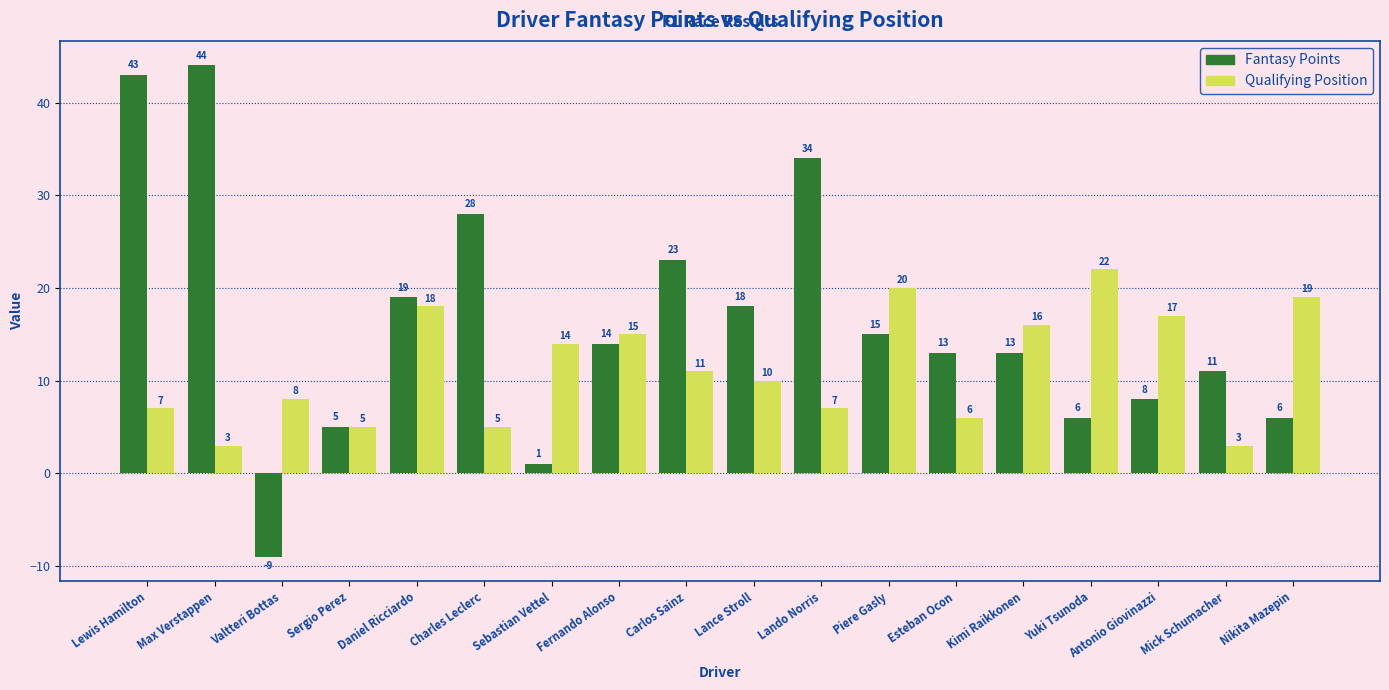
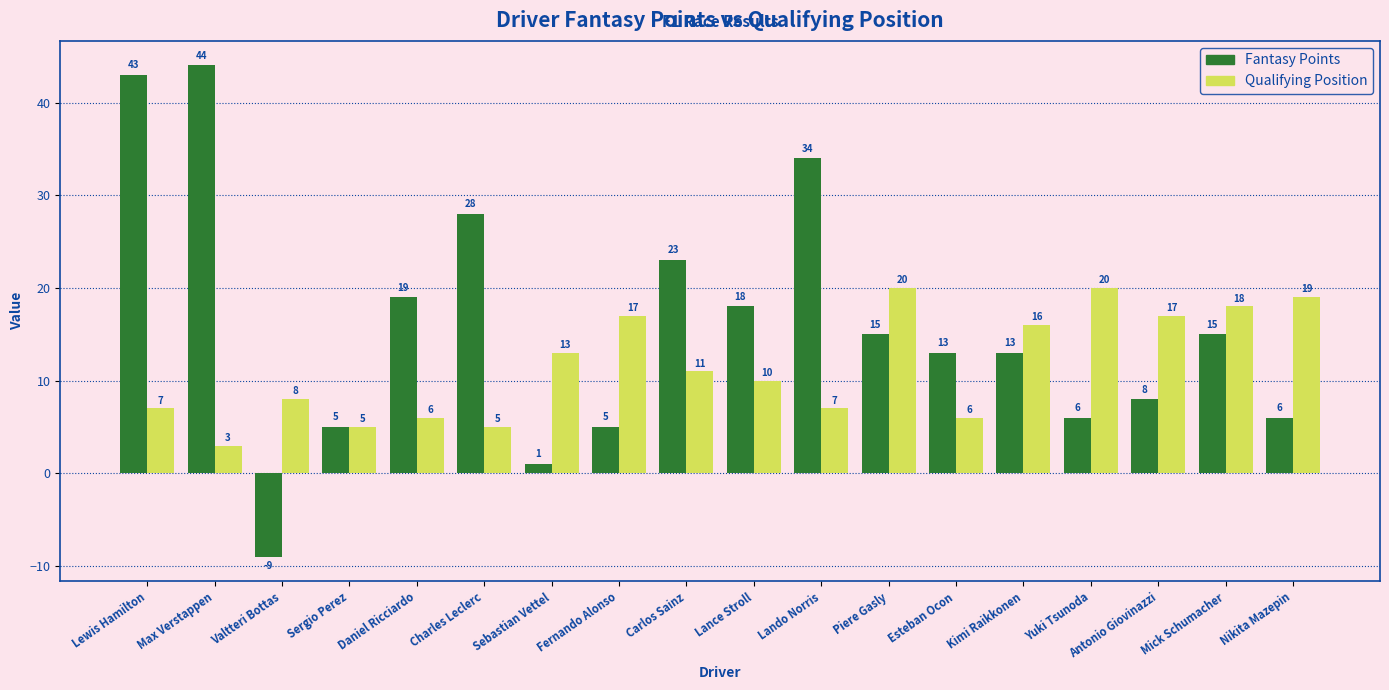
  {
    "Fantasy Points": {
      "Lewis Hamilton": 43,
      "Max Verstappen": 44,
      "Valtteri Bottas": -9,
      "Sergio Perez": 5,
      "Daniel Ricciardo": 19,
      "Charles Leclerc": 28,
      "Sebastian Vettel": 1,
-     "Fernando Alonso": 14,
+     "Fernando Alonso": 5,
      "Carlos Sainz": 23,
      "Lance Stroll": 18,
      "Lando Norris": 34,
      "Piere Gasly": 15,
      "Esteban Ocon": 13,
      "Kimi Raikkonen": 13,
      "Yuki Tsunoda": 6,
      "Antonio Giovinazzi": 8,
-     "Mick Schumacher": 11,
+     "Mick Schumacher": 15,
      "Nikita Mazepin": 6
    },
    "Qualifying Position": {
      "Lewis Hamilton": 7,
      "Max Verstappen": 3,
      "Valtteri Bottas": 8,
      "Sergio Perez": 5,
-     "Daniel Ricciardo": 18,
+     "Daniel Ricciardo": 6,
      "Charles Leclerc": 5,
-     "Sebastian Vettel": 14,
-     "Fernando Alonso": 15,
+     "Sebastian Vettel": 13,
+     "Fernando Alonso": 17,
      "Carlos Sainz": 11,
      "Lance Stroll": 10,
      "Lando Norris": 7,
      "Piere Gasly": 20,
      "Esteban Ocon": 6,
      "Kimi Raikkonen": 16,
-     "Yuki Tsunoda": 22,
+     "Yuki Tsunoda": 20,
      "Antonio Giovinazzi": 17,
-     "Mick Schumacher": 3,
+     "Mick Schumacher": 18,
      "Nikita Mazepin": 19
    }
  }
